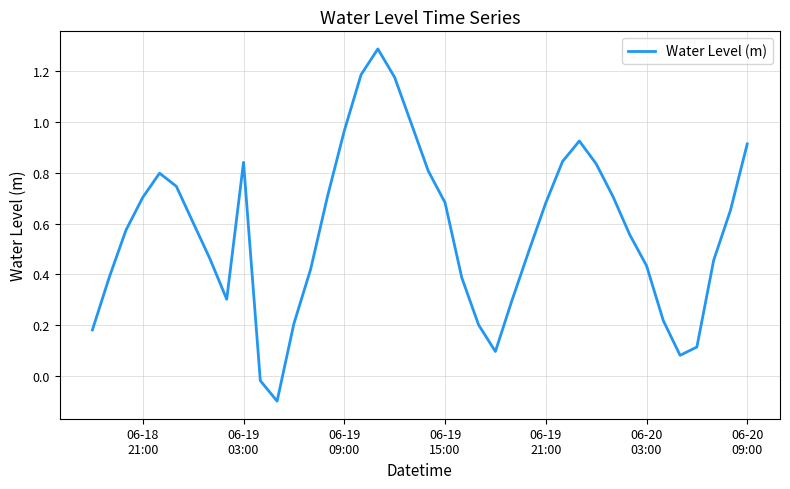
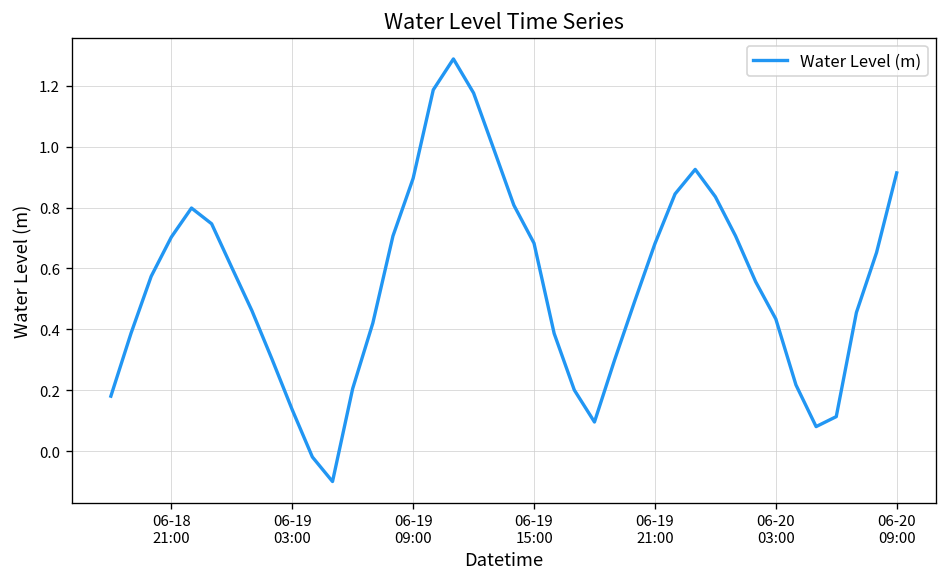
  {
    "06-18 21:00": 0.70,
-   "06-19 03:00": 0.84,
-   "06-19 09:00": 0.97,
+   "06-19 03:00": 0.14,
+   "06-19 09:00": 0.90,
    "06-19 15:00": 0.68,
    "06-19 21:00": 0.68,
    "06-20 03:00": 0.43,
    "06-20 09:00": 0.91
  }
